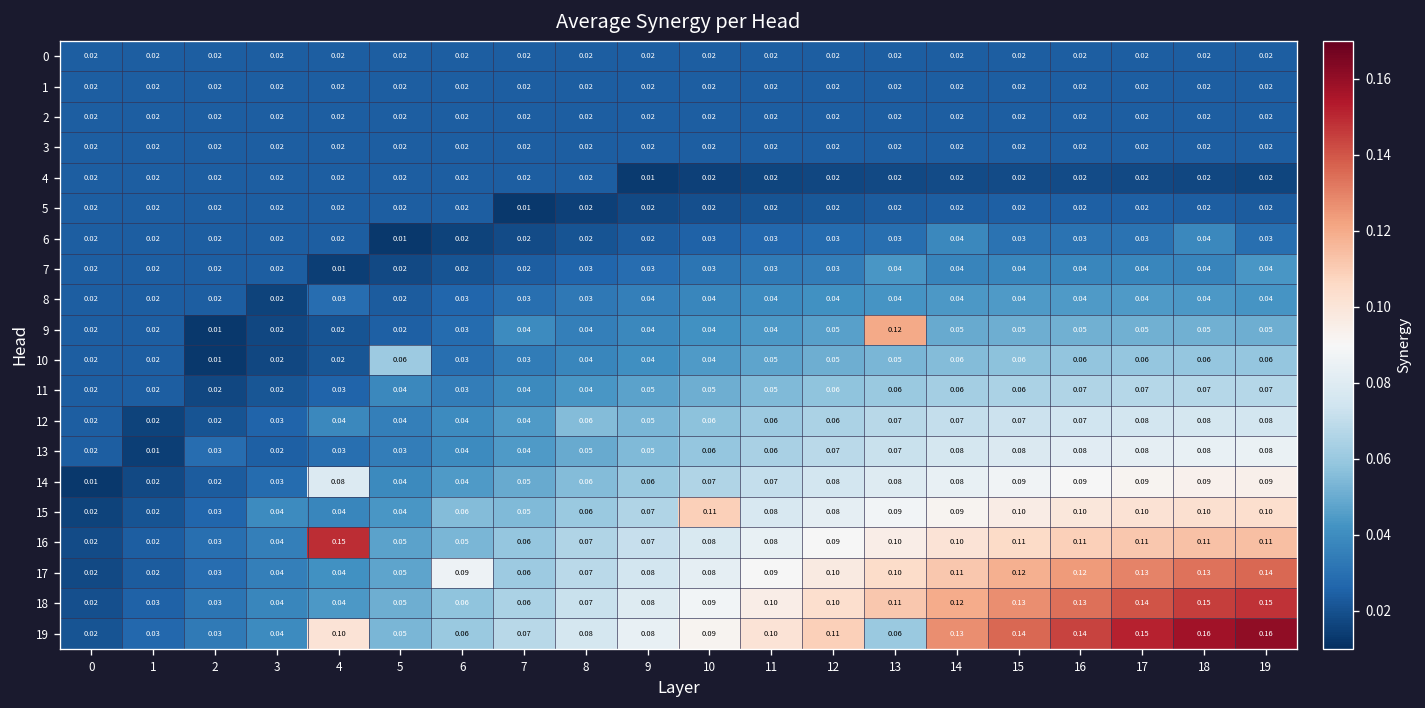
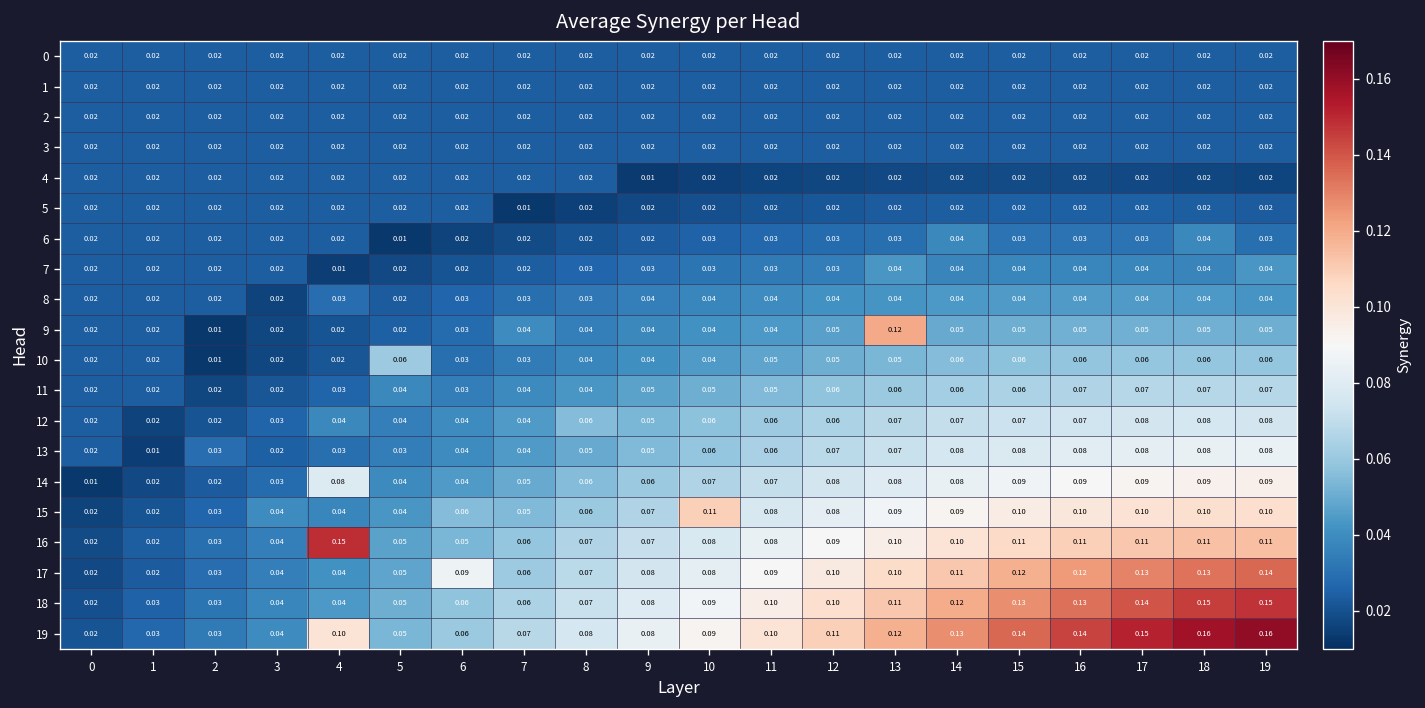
  {
    "19": {
      "0": 0.02,
      "1": 0.03,
      "2": 0.03,
      "3": 0.04,
      "4": 0.10,
      "5": 0.05,
      "6": 0.06,
      "7": 0.07,
      "8": 0.08,
      "9": 0.08,
      "10": 0.09,
      "11": 0.10,
      "12": 0.11,
-     "13": 0.06,
+     "13": 0.12,
      "14": 0.13,
      "15": 0.14,
      "16": 0.14,
      "17": 0.15,
      "18": 0.16,
      "19": 0.16
    }
  }
